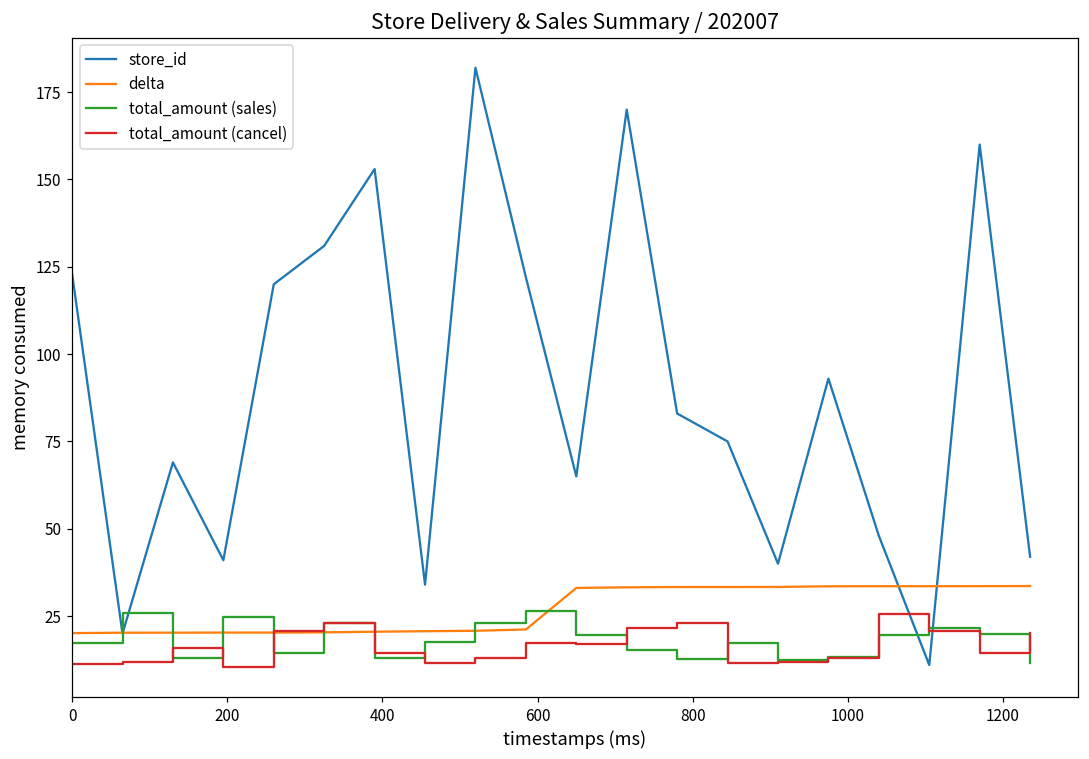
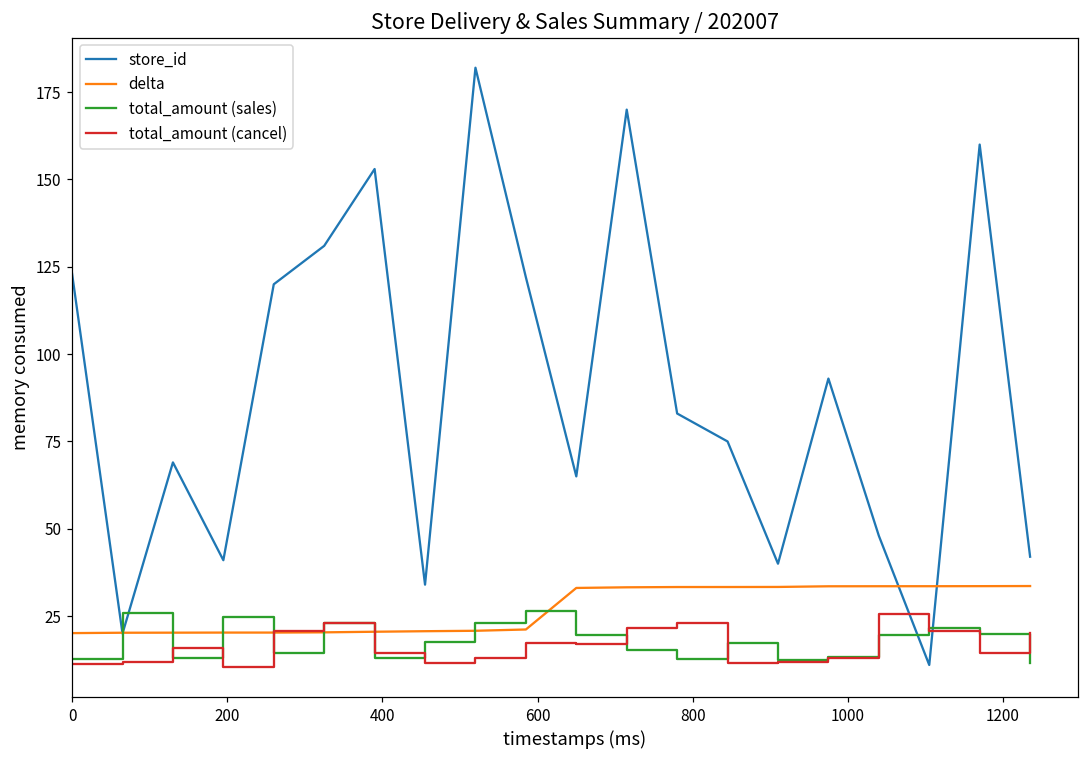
  {
    "store_id": {
      "0": 123
    },
    "delta": {
      "0": 20
    },
    "total_amount (sales)": {
-     "0": 17
+     "0": 13
    },
    "total_amount (cancel)": {
      "0": 11
    }
  }
